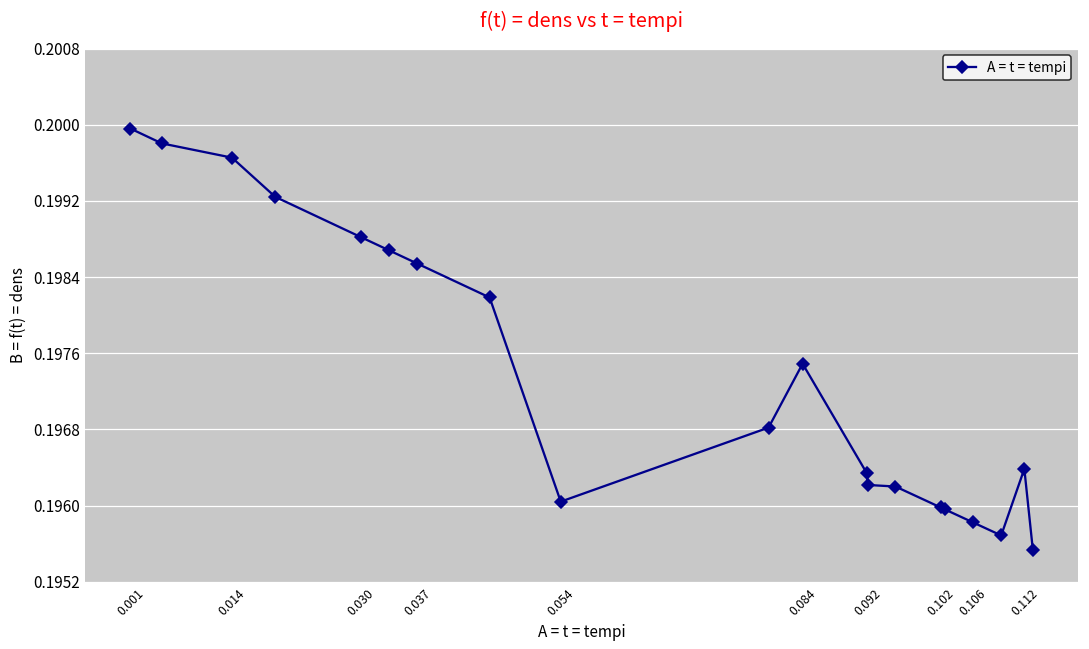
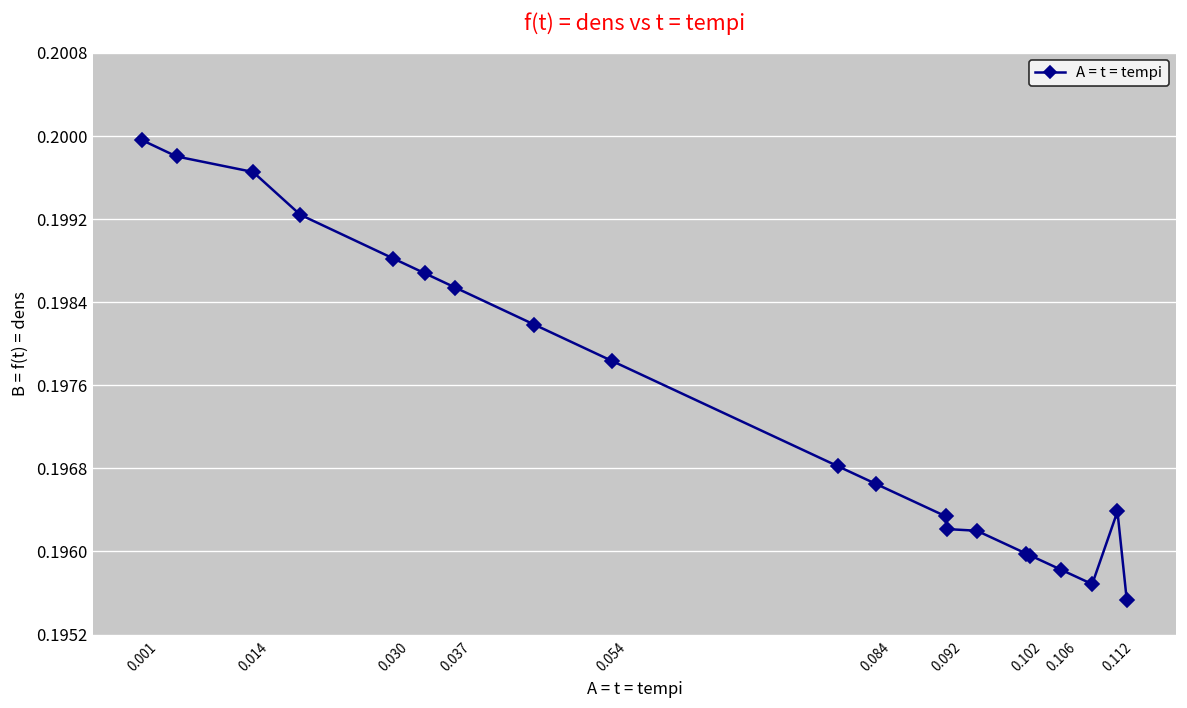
  {
    "0.001": 0.2000,
    "0.014": 0.1997,
    "0.030": 0.1988,
    "0.037": 0.1985,
-   "0.054": 0.1960,
-   "0.084": 0.1975,
+   "0.054": 0.1978,
+   "0.084": 0.1967,
    "0.092": 0.1962,
    "0.102": 0.1960,
    "0.106": 0.1958,
    "0.112": 0.1964
  }
